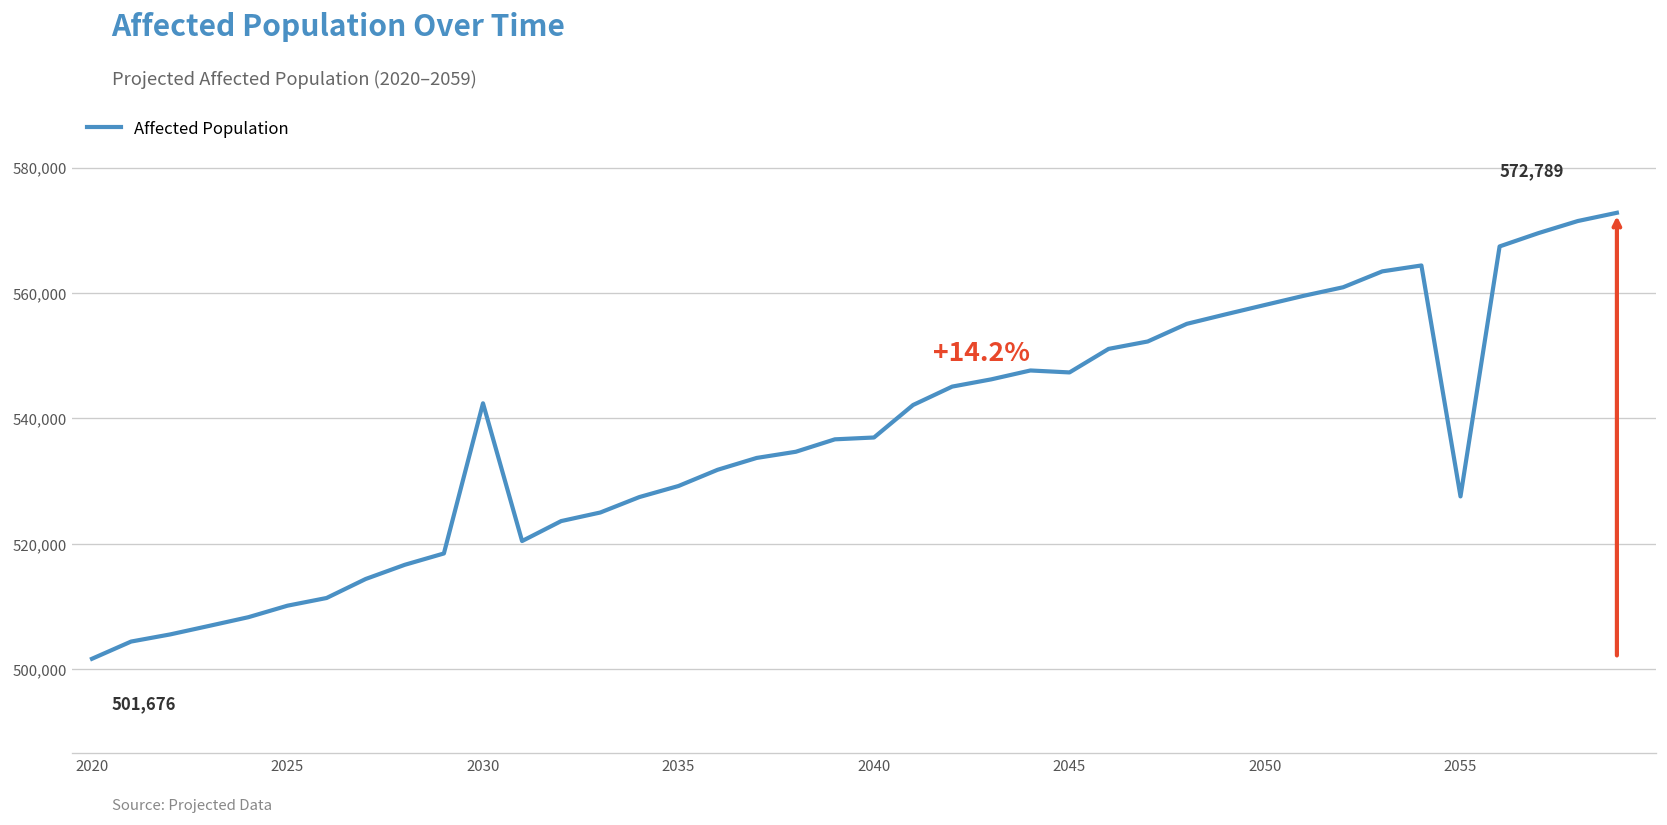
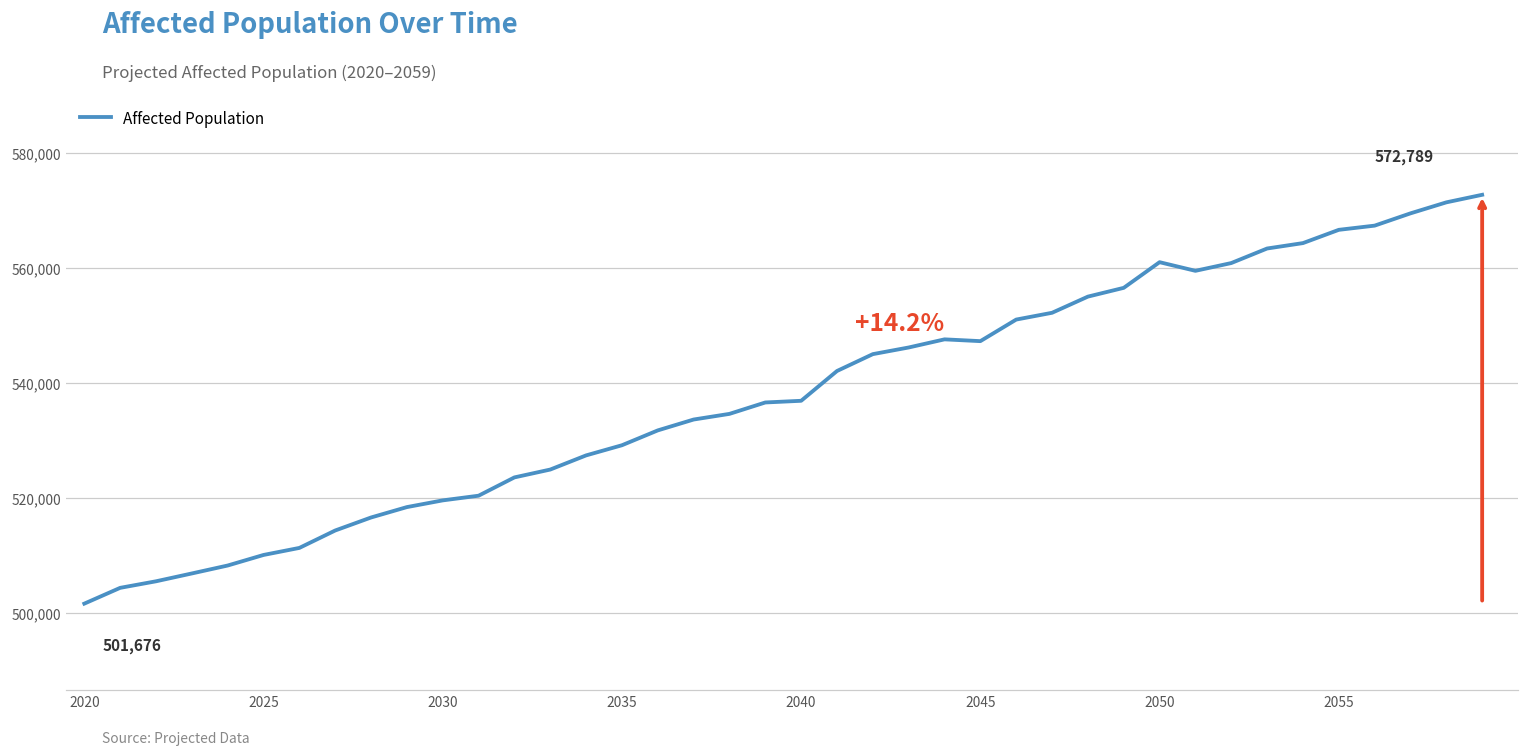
  {
    "2020": "502,000",
    "2025": "510,000",
-   "2030": "542,000",
+   "2030": "520,000",
    "2035": "529,000",
    "2040": "537,000",
    "2045": "547,000",
-   "2050": "558,000",
-   "2055": "528,000"
+   "2050": "561,000",
+   "2055": "567,000"
  }
